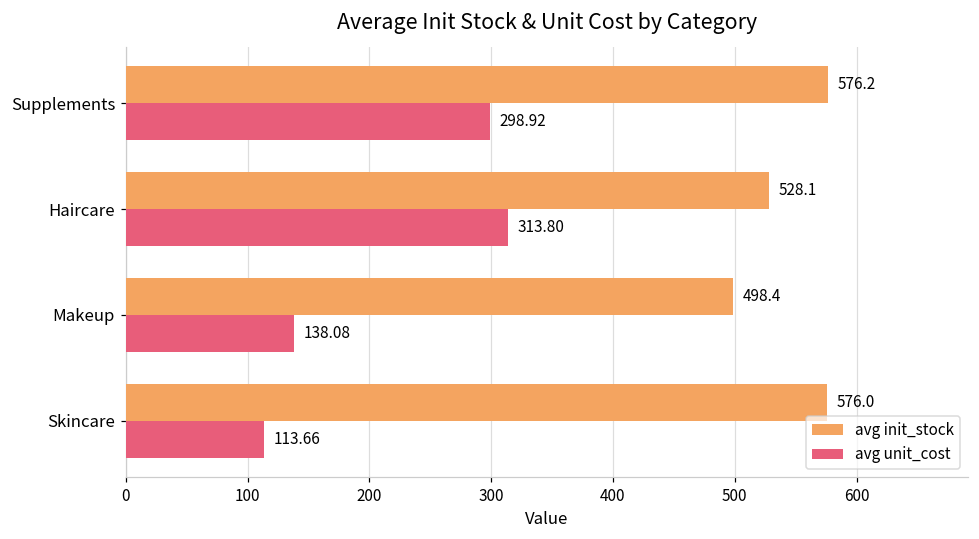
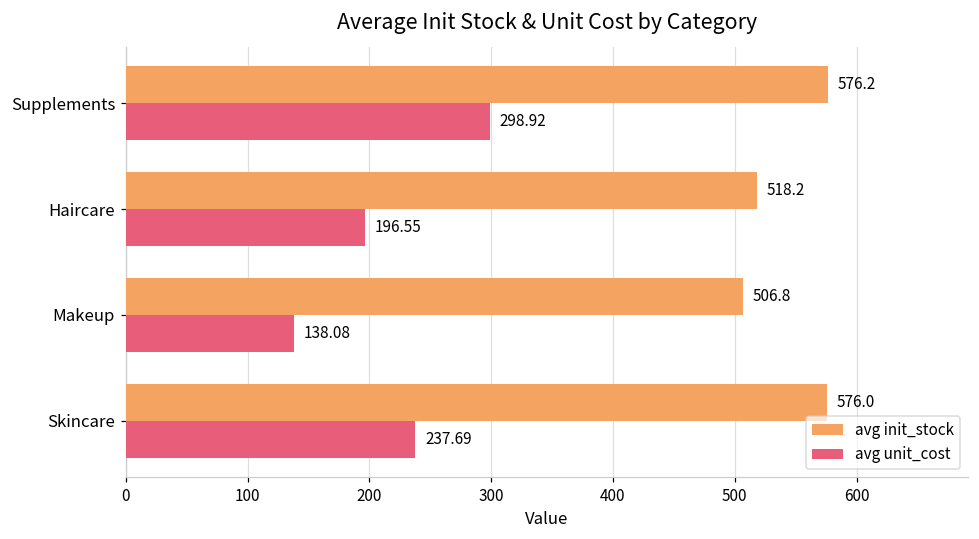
  {
    "avg init_stock": {
      "Supplements": 576.2,
-     "Haircare": 528.1,
-     "Makeup": 498.4,
+     "Haircare": 518.2,
+     "Makeup": 506.8,
      "Skincare": 576.0
    },
    "avg unit_cost": {
      "Supplements": 298.92,
-     "Haircare": 313.80,
+     "Haircare": 196.55,
      "Makeup": 138.08,
-     "Skincare": 113.66
+     "Skincare": 237.69
    }
  }
